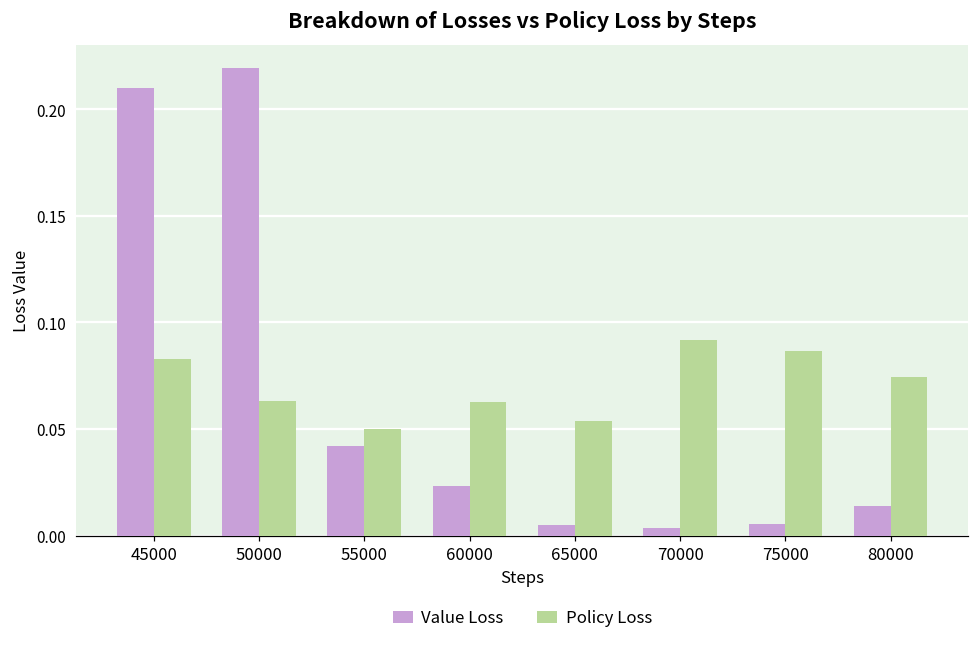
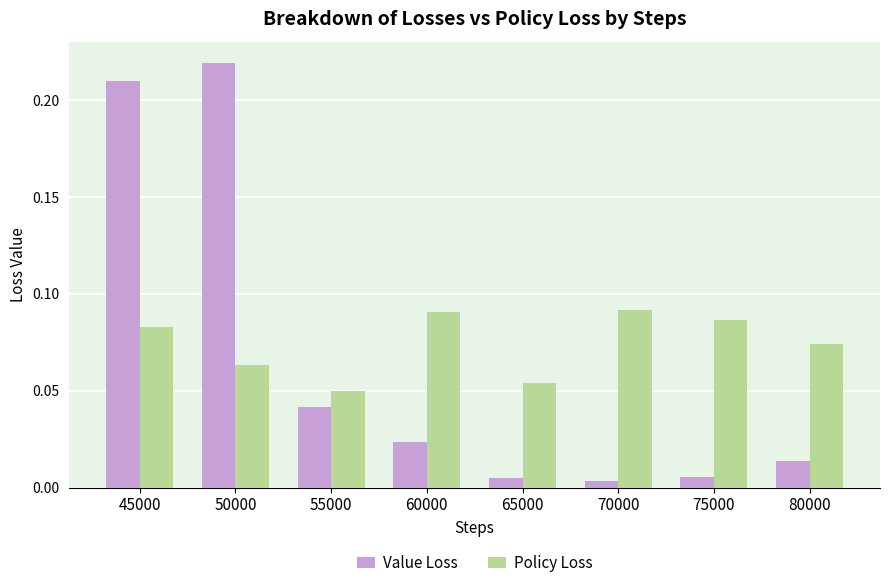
  {
    "Value Loss": {
      "45000": 0.210,
      "50000": 0.219,
      "55000": 0.042,
      "60000": 0.023,
      "65000": 0.005,
      "70000": 0.003,
      "75000": 0.005,
      "80000": 0.014
    },
    "Policy Loss": {
      "45000": 0.083,
      "50000": 0.063,
      "55000": 0.050,
-     "60000": 0.063,
+     "60000": 0.090,
      "65000": 0.054,
      "70000": 0.092,
      "75000": 0.087,
      "80000": 0.074
    }
  }
